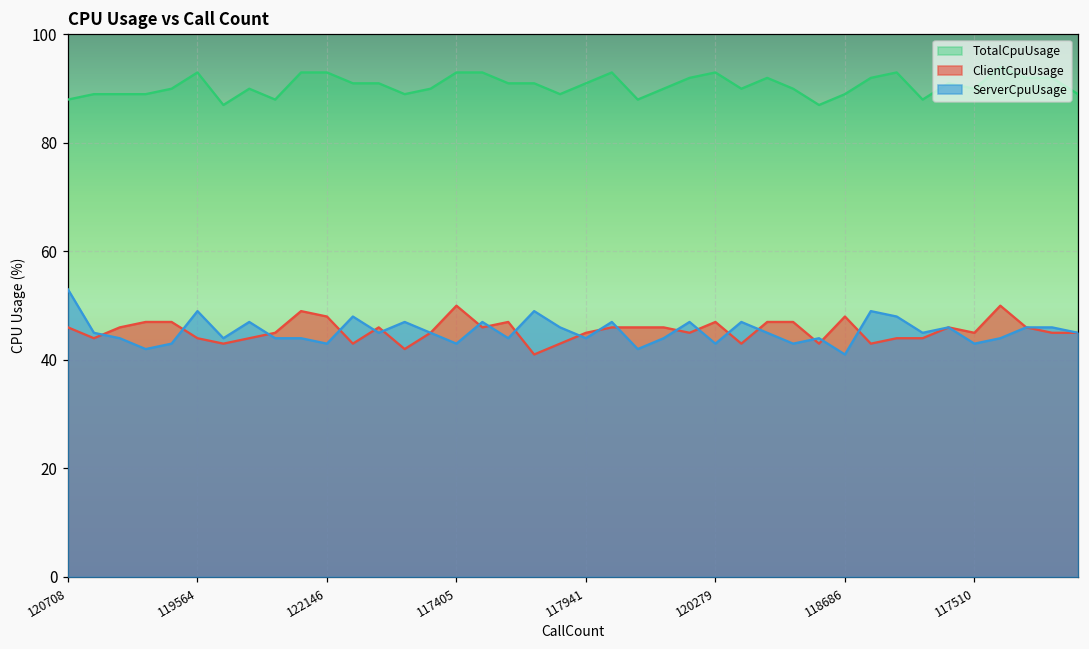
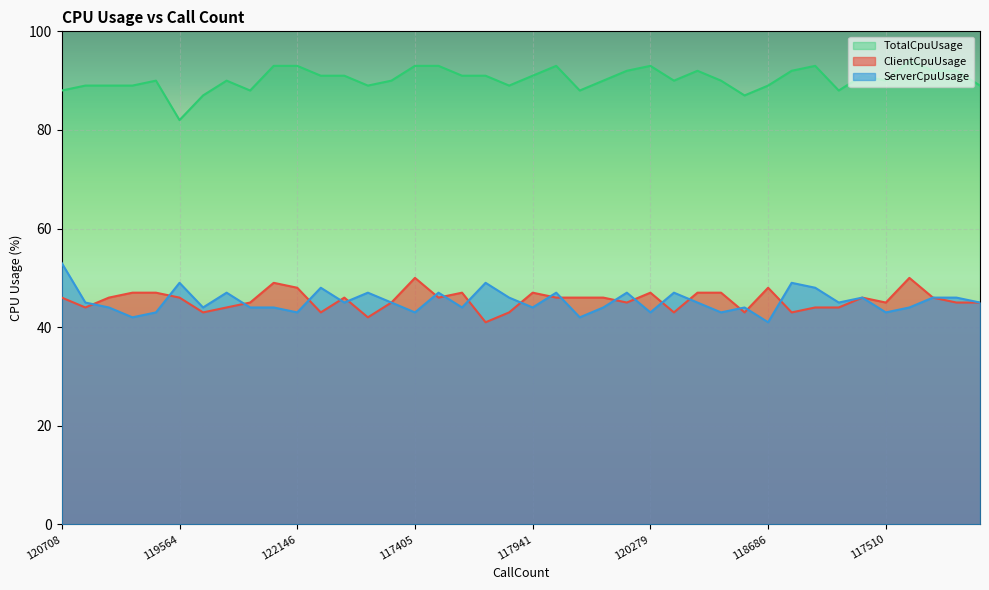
  {
    "TotalCpuUsage": {
      "120708": 88,
-     "119564": 93,
+     "119564": 82,
      "122146": 93,
      "117405": 93,
      "117941": 91,
      "120279": 93,
      "118686": 89
    },
    "ClientCpuUsage": {
      "120708": 46,
-     "119564": 44,
+     "119564": 46,
      "122146": 48,
      "117405": 50,
-     "117941": 45,
+     "117941": 47,
      "120279": 47,
      "118686": 48,
      "117510": 45
    },
    "ServerCpuUsage": {
      "120708": 53,
      "119564": 49,
      "122146": 43,
      "117405": 43,
      "117941": 44,
      "120279": 43,
      "118686": 41,
      "117510": 43
    }
  }
